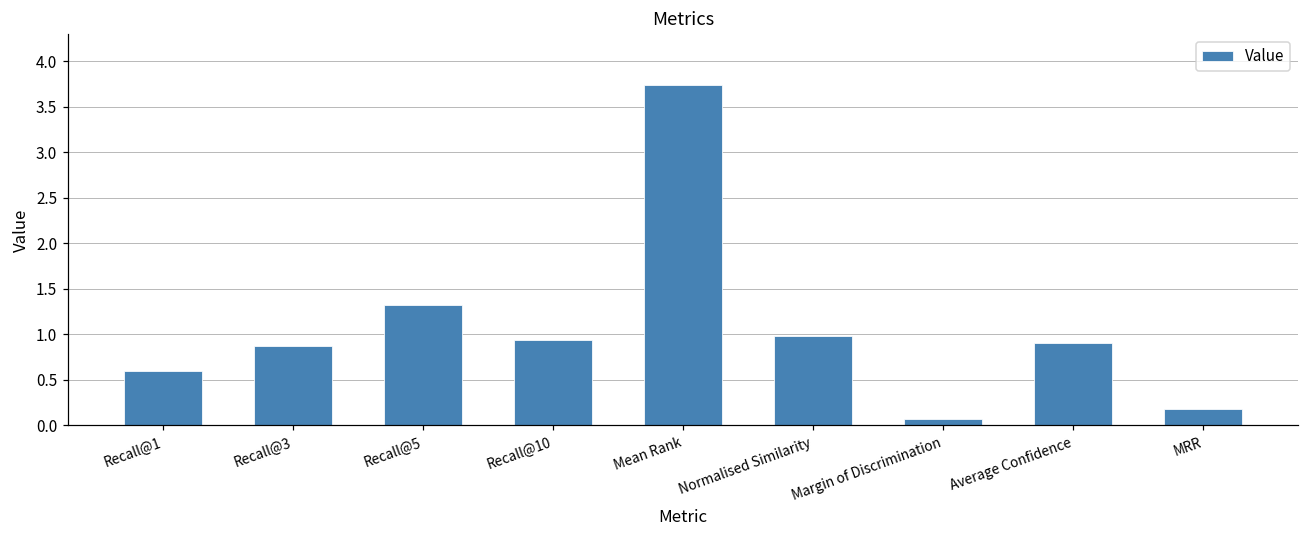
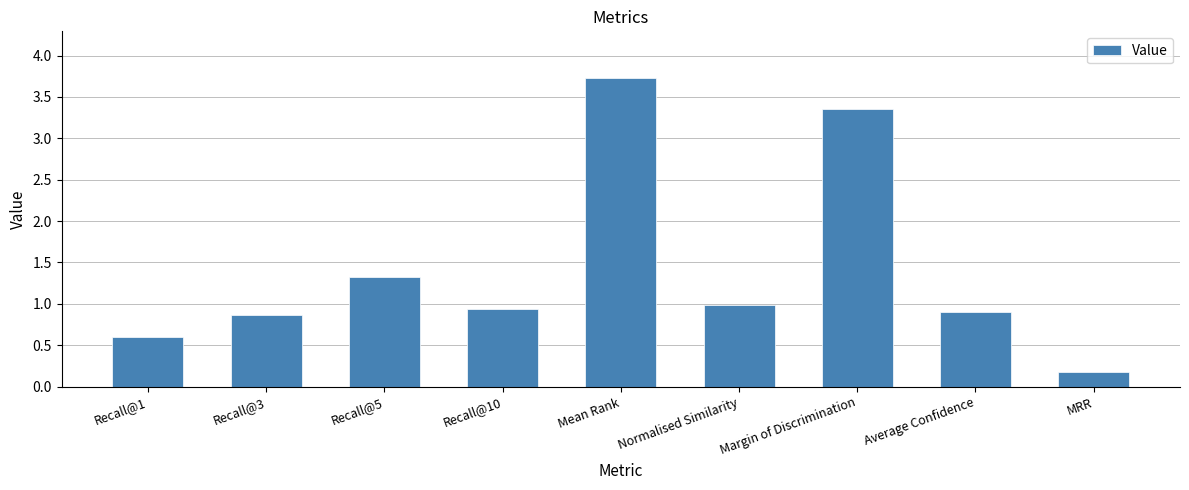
  {
    "Recall@1": 0.6,
    "Recall@3": 0.9,
    "Recall@5": 1.3,
    "Recall@10": 0.9,
    "Mean Rank": 3.7,
    "Normalised Similarity": 1.0,
-   "Margin of Discrimination": 0.1,
+   "Margin of Discrimination": 3.4,
    "Average Confidence": 0.9,
    "MRR": 0.2
  }
